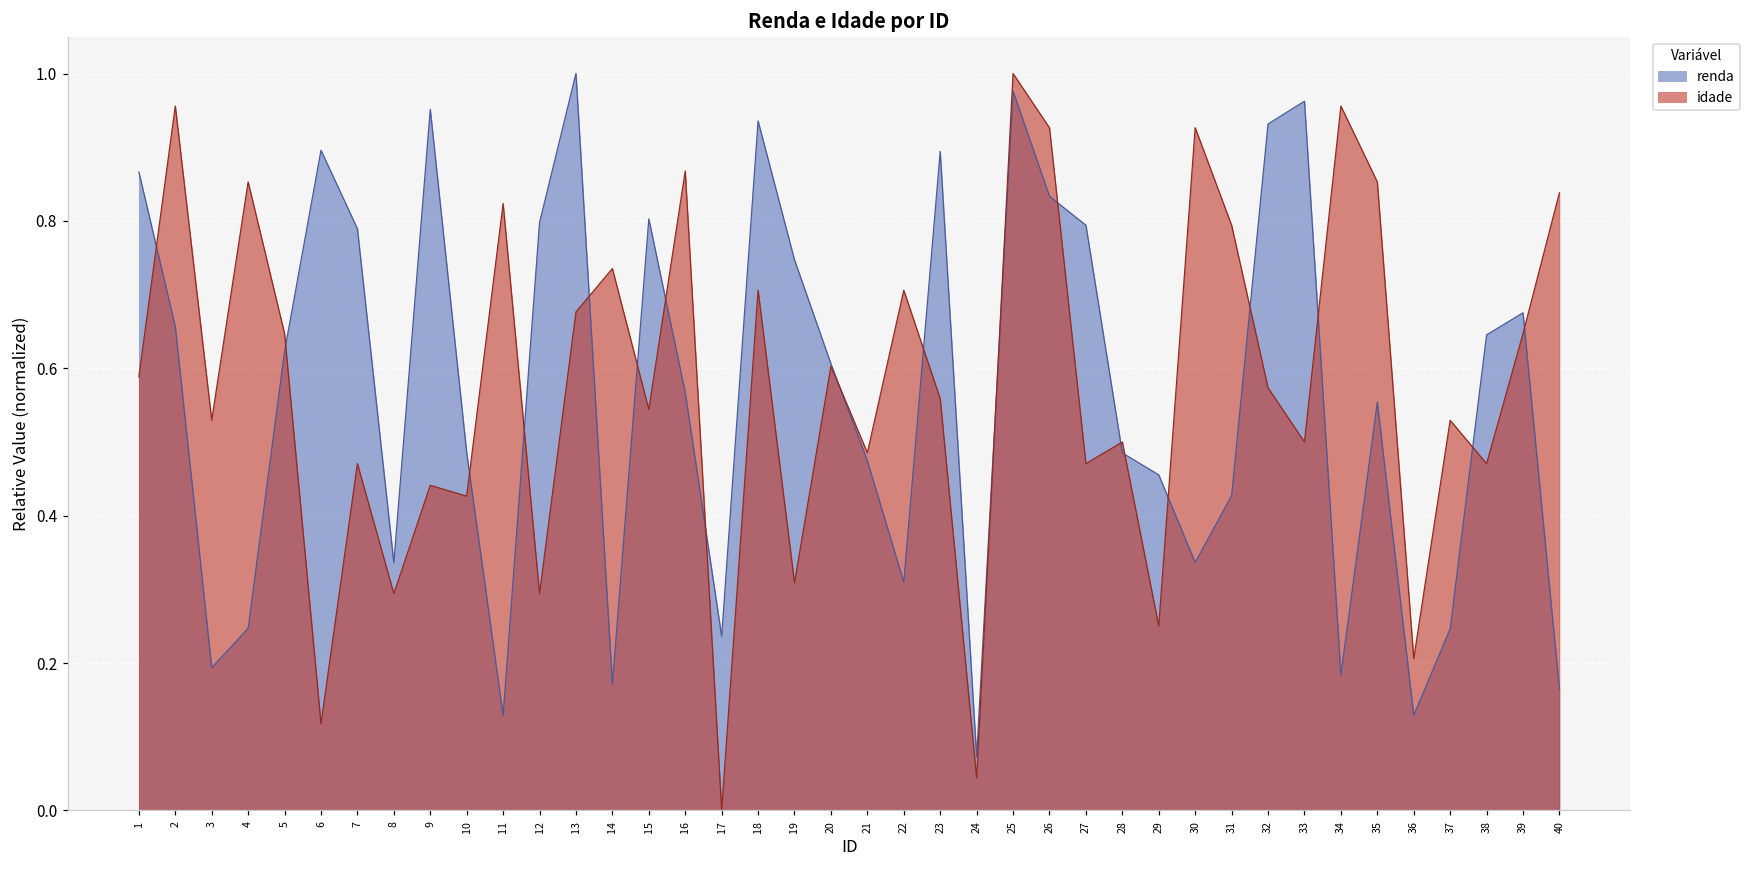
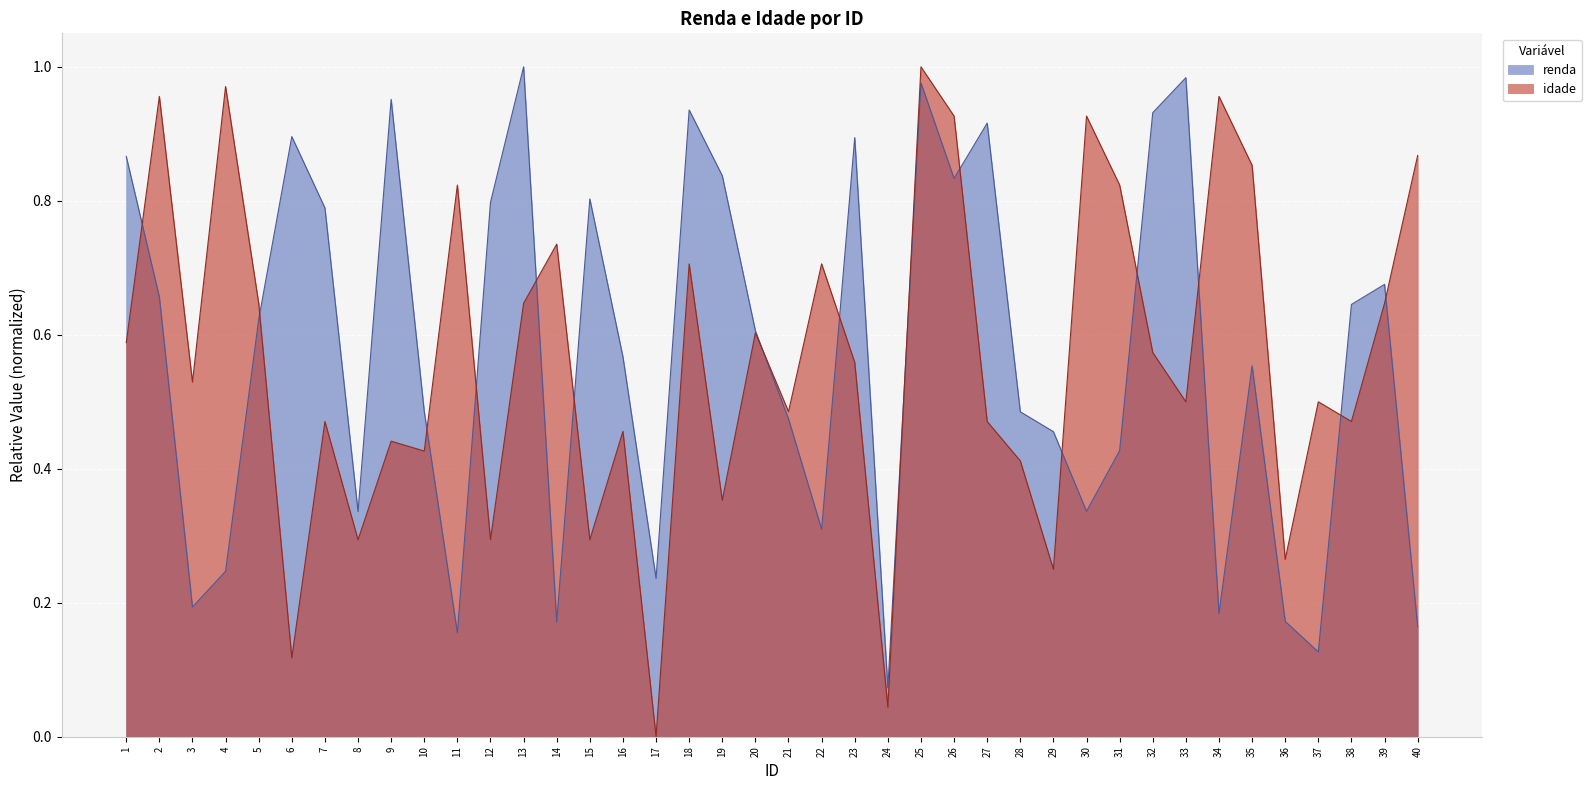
  {
    "renda": {
      "1": 0.87,
      "2": 0.66,
      "3": 0.19,
      "4": 0.25,
      "5": 0.62,
      "6": 0.90,
      "7": 0.79,
      "8": 0.34,
      "9": 0.95,
      "10": 0.49,
-     "11": 0.13,
+     "11": 0.15,
      "12": 0.80,
      "13": 1.00,
      "14": 0.17,
      "15": 0.80,
      "16": 0.57,
      "17": 0.24,
      "18": 0.94,
-     "19": 0.75,
+     "19": 0.84,
      "21": 0.47,
      "22": 0.31,
      "23": 0.89,
      "24": 0.07,
      "25": 0.98,
      "26": 0.83,
-     "27": 0.79,
+     "27": 0.92,
      "28": 0.49,
      "29": 0.46,
      "30": 0.34,
      "31": 0.43,
      "32": 0.93,
-     "33": 0.96,
+     "33": 0.98,
      "34": 0.18,
      "35": 0.55,
-     "36": 0.13,
-     "37": 0.25,
+     "36": 0.17,
+     "37": 0.13,
      "38": 0.65,
      "39": 0.68,
      "40": 0.16
    },
    "idade": {
      "1": 0.59,
      "2": 0.96,
      "3": 0.53,
-     "4": 0.85,
+     "4": 0.97,
      "5": 0.65,
      "6": 0.12,
      "7": 0.47,
      "8": 0.29,
      "9": 0.44,
      "10": 0.43,
      "11": 0.82,
      "12": 0.29,
-     "13": 0.68,
+     "13": 0.65,
      "14": 0.74,
-     "15": 0.54,
-     "16": 0.87,
+     "15": 0.29,
+     "16": 0.46,
      "17": 0.00,
      "18": 0.71,
-     "19": 0.31,
+     "19": 0.35,
      "21": 0.49,
      "22": 0.71,
      "23": 0.56,
      "24": 0.04,
      "25": 1.00,
      "26": 0.93,
      "27": 0.47,
-     "28": 0.50,
+     "28": 0.41,
      "29": 0.25,
      "30": 0.93,
-     "31": 0.79,
+     "31": 0.82,
      "32": 0.57,
      "33": 0.50,
      "34": 0.96,
      "35": 0.85,
-     "36": 0.21,
-     "37": 0.53,
+     "36": 0.26,
+     "37": 0.50,
      "38": 0.47,
      "39": 0.65,
-     "40": 0.84
+     "40": 0.87
    }
  }
